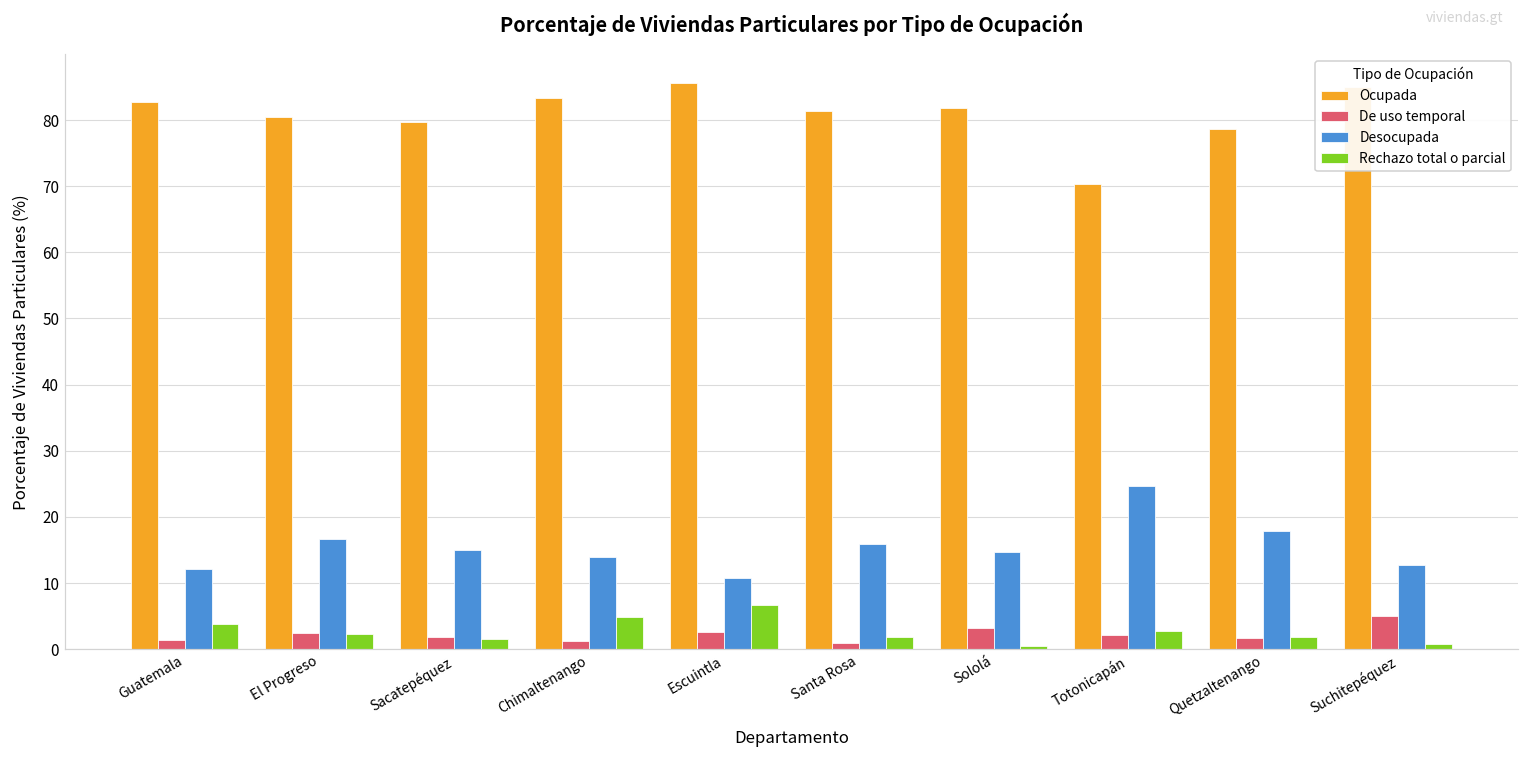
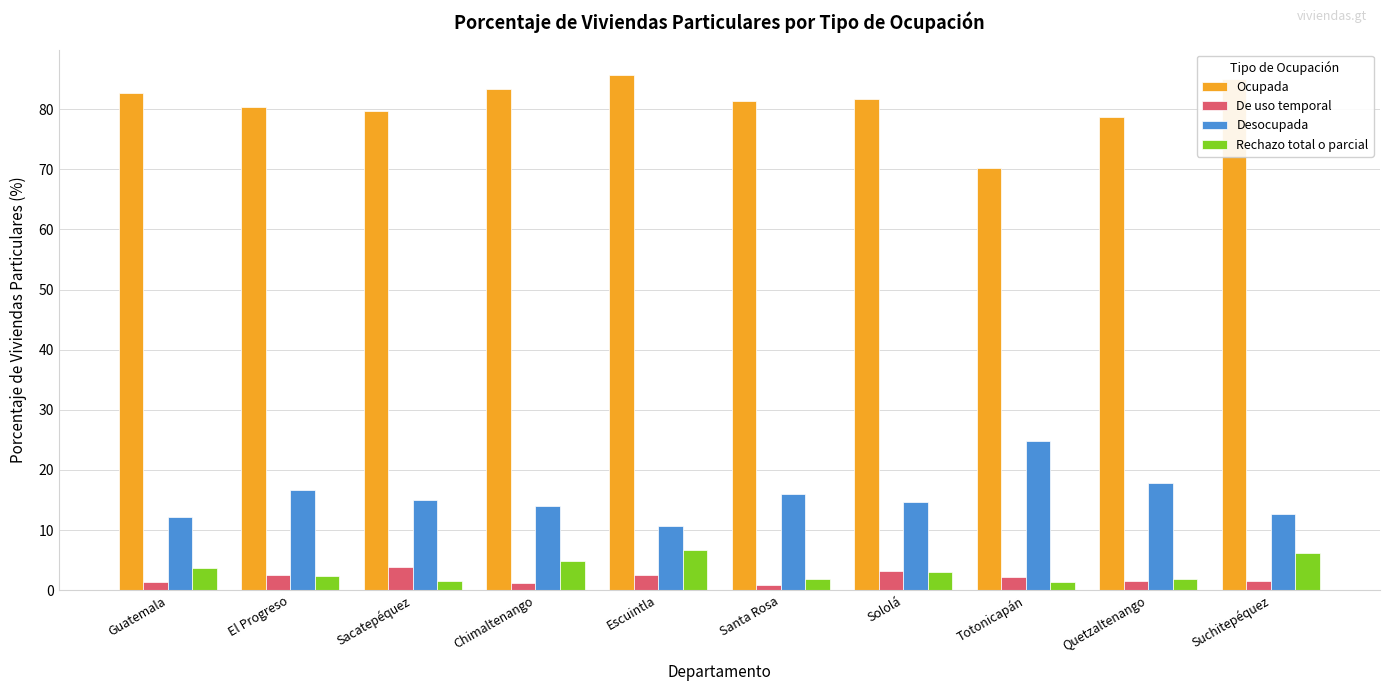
  {
    "Ocupada": {
      "Guatemala": 83,
      "El Progreso": 80,
      "Sacatepéquez": 80,
      "Chimaltenango": 83,
      "Escuintla": 86,
      "Santa Rosa": 81,
      "Sololá": 82,
      "Totonicapán": 70,
      "Quetzaltenango": 79
    },
    "De uso temporal": {
      "Guatemala": 1,
      "El Progreso": 2,
-     "Sacatepéquez": 2,
+     "Sacatepéquez": 4,
      "Chimaltenango": 1,
      "Escuintla": 3,
      "Santa Rosa": 1,
      "Sololá": 3,
      "Totonicapán": 2,
      "Quetzaltenango": 2,
-     "Suchitepéquez": 5
+     "Suchitepéquez": 2
    },
    "Desocupada": {
      "Guatemala": 12,
      "El Progreso": 17,
      "Sacatepéquez": 15,
      "Chimaltenango": 14,
      "Escuintla": 11,
      "Santa Rosa": 16,
      "Sololá": 15,
      "Totonicapán": 25,
      "Quetzaltenango": 18,
      "Suchitepéquez": 13
    },
    "Rechazo total o parcial": {
      "Guatemala": 4,
      "El Progreso": 2,
      "Sacatepéquez": 2,
      "Chimaltenango": 5,
      "Escuintla": 7,
      "Santa Rosa": 2,
-     "Sololá": 0,
-     "Totonicapán": 3,
+     "Sololá": 3,
+     "Totonicapán": 1,
      "Quetzaltenango": 2,
-     "Suchitepéquez": 1
+     "Suchitepéquez": 6
    }
  }
